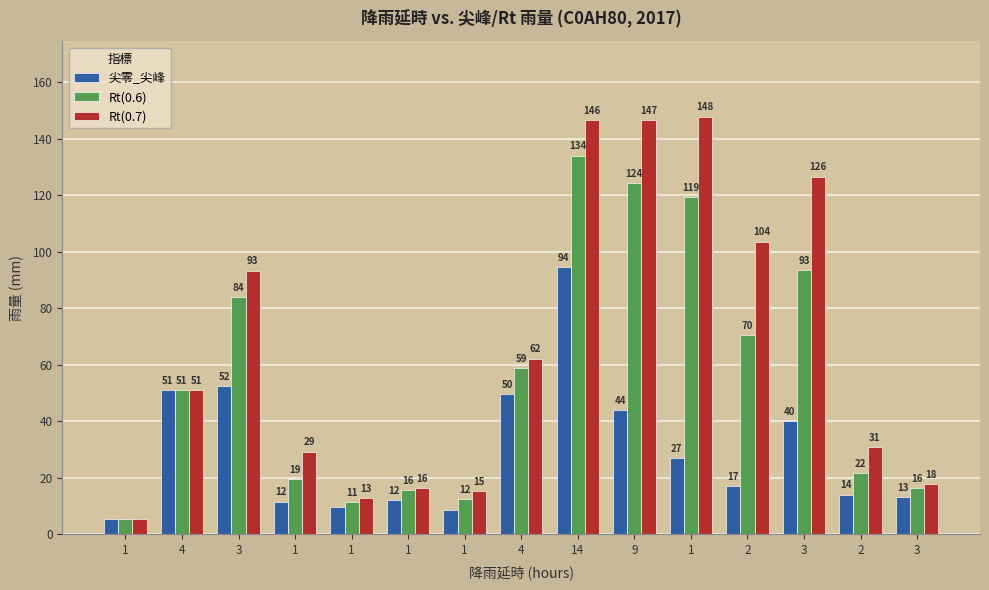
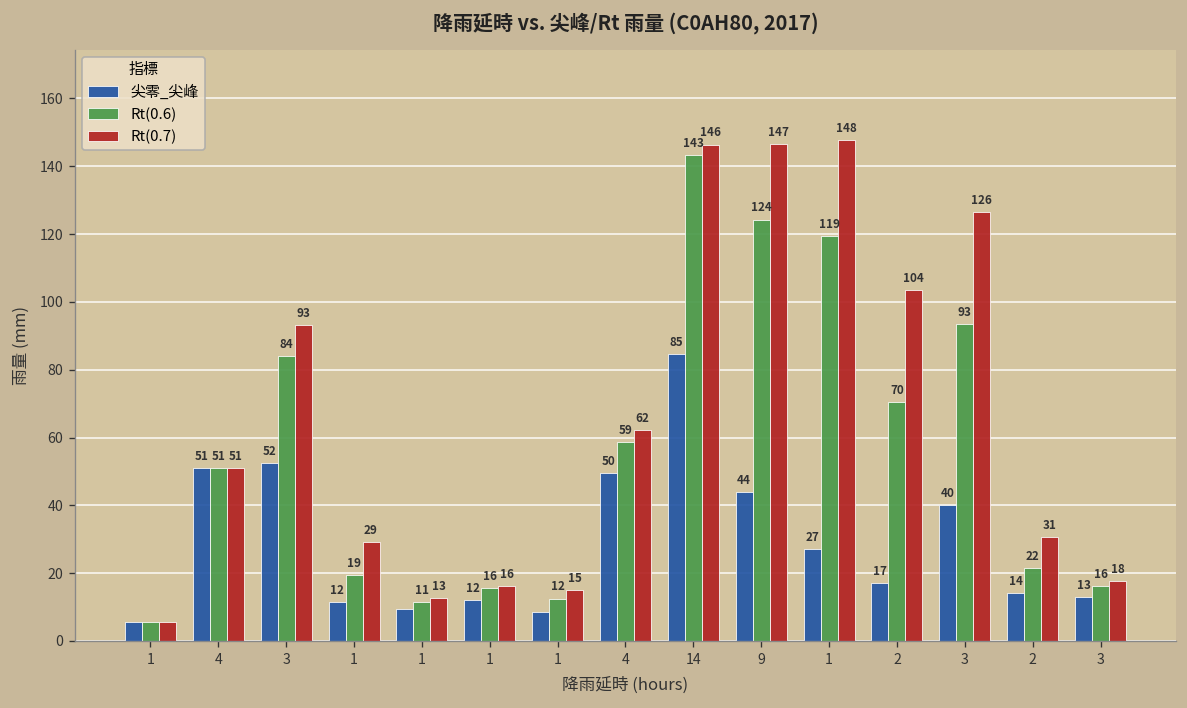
  {
    "尖零_尖峰": {
-     "14": 94,
+     "14": 85,
      "9": 44
    },
    "Rt(0.6)": {
-     "14": 134,
+     "14": 143,
      "9": 124
    },
    "Rt(0.7)": {
      "14": 146,
      "9": 147
    }
  }
